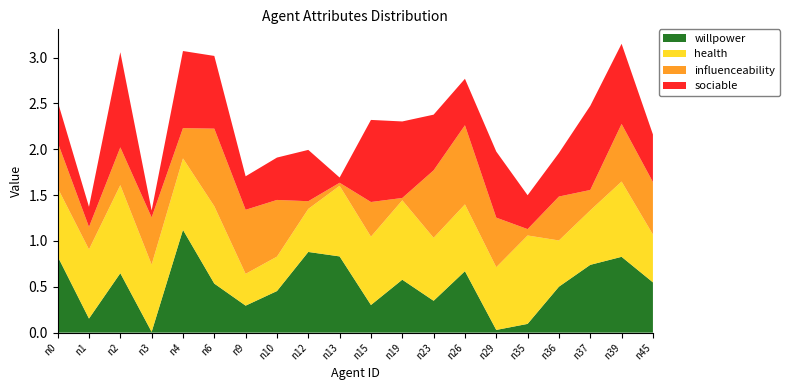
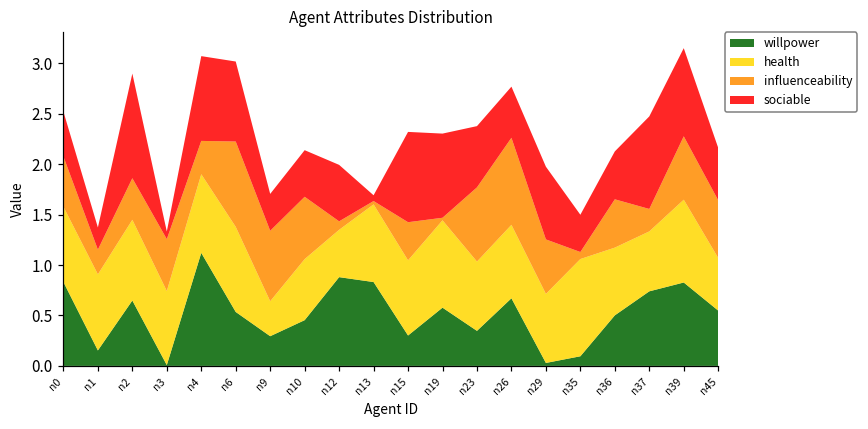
  {
    "willpower": {
      "n0": 0.8,
      "n1": 0.2,
      "n2": 0.6,
      "n4": 1.1,
      "n6": 0.5,
      "n9": 0.3,
      "n10": 0.5,
      "n12": 0.9,
      "n13": 0.8,
      "n15": 0.3,
      "n19": 0.6,
      "n23": 0.3,
      "n26": 0.7,
      "n29": 0.0,
      "n35": 0.1,
      "n36": 0.5,
      "n37": 0.7,
      "n39": 0.8,
      "n45": 0.5
    },
    "health": {
      "n0": 0.7,
      "n1": 0.8,
-     "n2": 1.0,
+     "n2": 0.8,
      "n3": 0.7,
      "n4": 0.8,
      "n6": 0.8,
      "n9": 0.3,
-     "n10": 0.4,
+     "n10": 0.6,
      "n12": 0.5,
      "n13": 0.8,
      "n15": 0.7,
      "n23": 0.7,
      "n26": 0.7,
      "n29": 0.7,
      "n35": 1.0,
-     "n36": 0.5,
+     "n36": 0.7,
      "n37": 0.6,
      "n39": 0.8,
      "n45": 0.5
    },
    "influenceability": {
      "n0": 0.5,
      "n1": 0.2,
      "n2": 0.4,
      "n3": 0.5,
      "n4": 0.3,
      "n6": 0.8,
      "n9": 0.7,
      "n10": 0.6,
      "n12": 0.1,
      "n13": 0.0,
      "n15": 0.4,
      "n23": 0.7,
      "n26": 0.9,
      "n29": 0.5,
      "n35": 0.1,
      "n36": 0.5,
      "n37": 0.2,
      "n39": 0.6,
      "n45": 0.6
    },
    "sociable": {
      "n0": 0.4,
      "n1": 0.2,
      "n2": 1.0,
      "n3": 0.1,
      "n4": 0.8,
      "n6": 0.8,
      "n9": 0.4,
      "n10": 0.5,
      "n12": 0.6,
      "n13": 0.1,
      "n15": 0.9,
      "n19": 0.8,
      "n23": 0.6,
      "n26": 0.5,
      "n29": 0.7,
      "n35": 0.4,
      "n36": 0.5,
      "n37": 0.9,
      "n39": 0.9,
      "n45": 0.5
    }
  }
